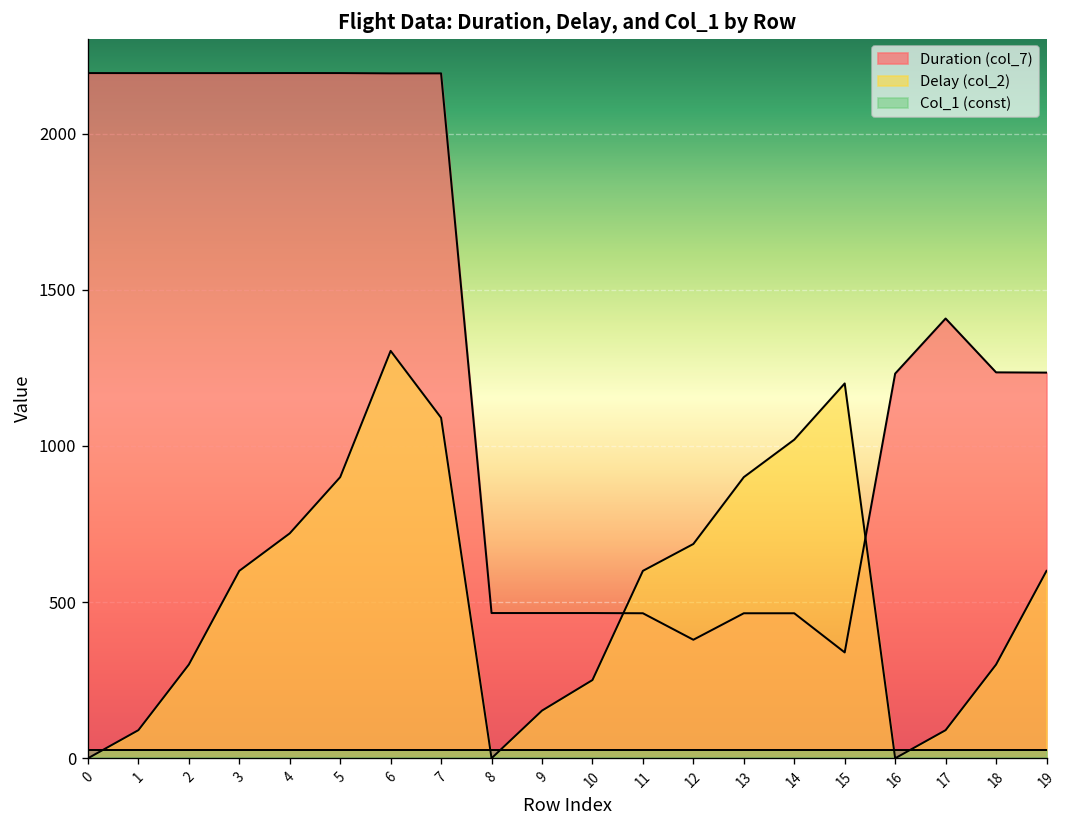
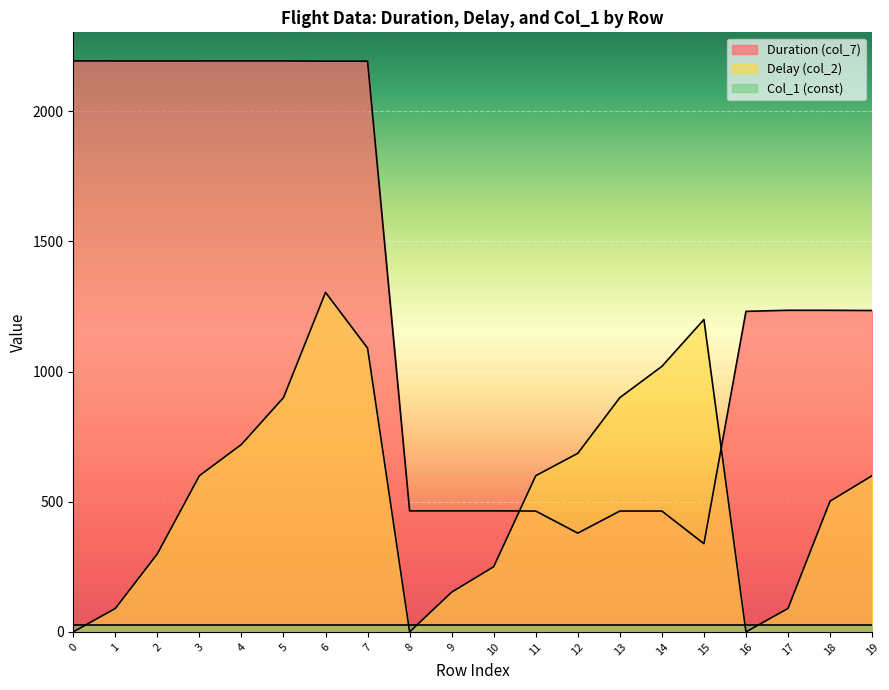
  {
    "Duration (col_7)": {
      "0": 2190,
      "1": 2190,
      "2": 2190,
      "3": 2190,
      "4": 2190,
      "5": 2190,
      "6": 2190,
      "7": 2190,
      "8": 460,
      "9": 460,
      "10": 460,
      "11": 460,
      "12": 380,
      "13": 460,
      "14": 460,
      "15": 340,
      "16": 1230,
-     "17": 1410,
+     "17": 1240,
      "18": 1240,
      "19": 1230
    },
    "Delay (col_2)": {
      "0": 0,
      "1": 90,
      "2": 300,
      "3": 600,
      "4": 720,
      "5": 900,
      "6": 1300,
      "7": 1090,
      "8": 0,
      "9": 150,
      "10": 250,
      "11": 600,
      "12": 690,
      "13": 900,
      "14": 1020,
      "15": 1200,
      "16": 0,
      "17": 90,
-     "18": 300,
+     "18": 500,
      "19": 600
    },
    "Col_1 (const)": {
      "0": 30,
      "1": 30,
      "2": 30,
      "3": 30,
      "4": 30,
      "5": 30,
      "6": 30,
      "7": 30,
      "8": 30,
      "9": 30,
      "10": 30,
      "11": 30,
      "12": 30,
      "13": 30,
      "14": 30,
      "15": 30,
      "16": 30,
      "17": 30,
      "18": 30,
      "19": 30
    }
  }
